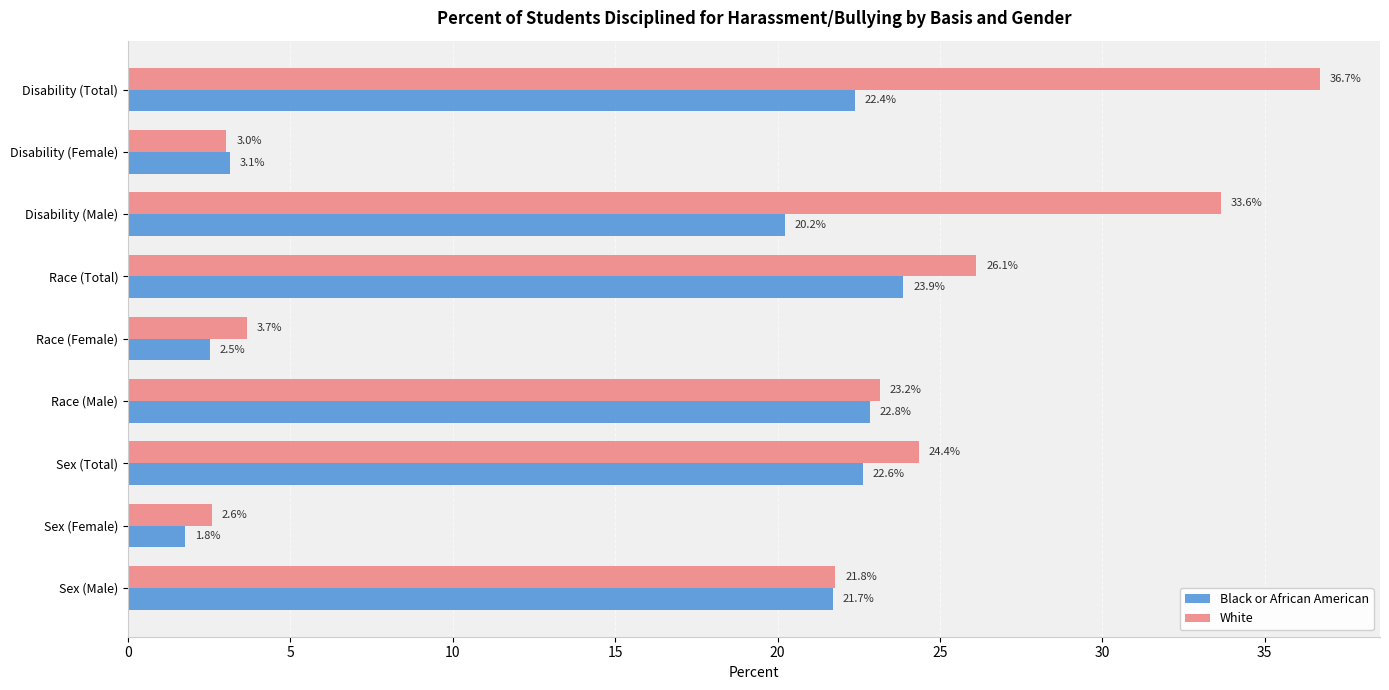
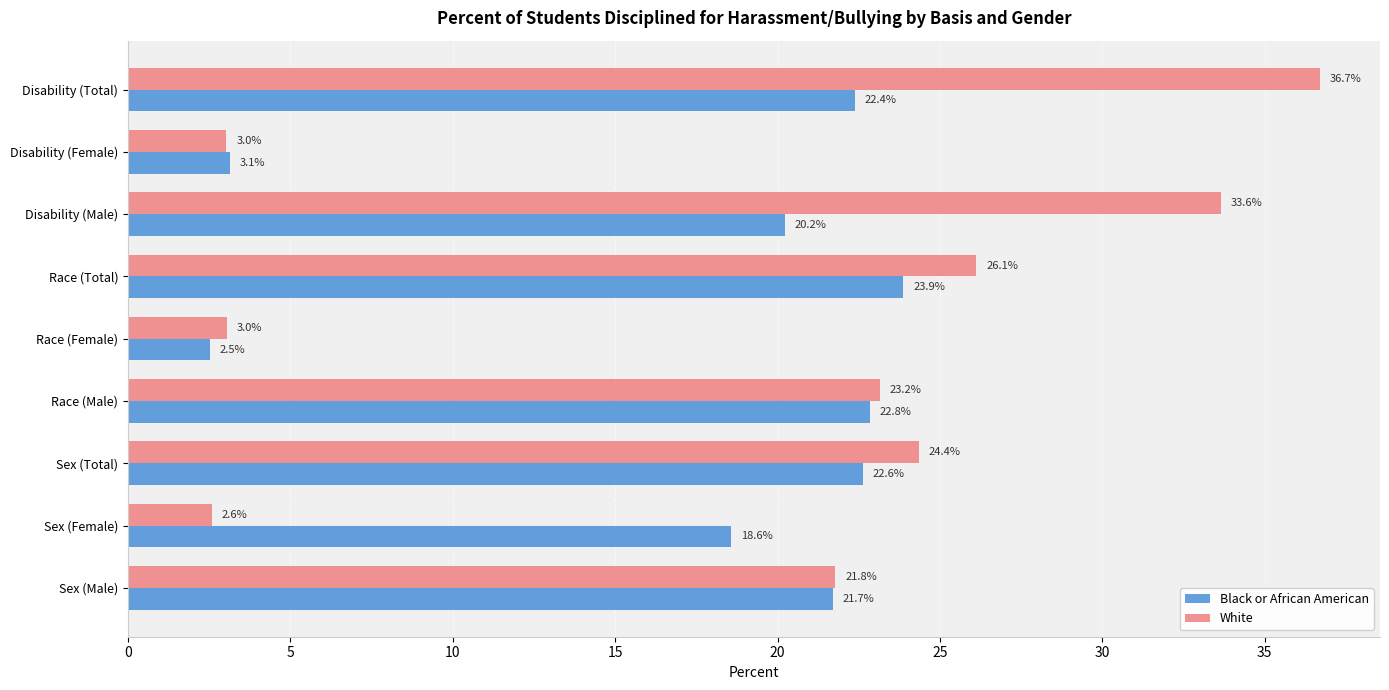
  {
    "Black or African American": {
      "Disability (Total)": "22.4%",
      "Disability (Female)": "3.1%",
      "Disability (Male)": "20.2%",
      "Race (Total)": "23.9%",
      "Race (Female)": "2.5%",
      "Race (Male)": "22.8%",
      "Sex (Total)": "22.6%",
-     "Sex (Female)": "1.8%",
+     "Sex (Female)": "18.6%",
      "Sex (Male)": "21.7%"
    },
    "White": {
      "Disability (Total)": "36.7%",
      "Disability (Female)": "3.0%",
      "Disability (Male)": "33.6%",
      "Race (Total)": "26.1%",
-     "Race (Female)": "3.7%",
+     "Race (Female)": "3.0%",
      "Race (Male)": "23.2%",
      "Sex (Total)": "24.4%",
      "Sex (Female)": "2.6%",
      "Sex (Male)": "21.8%"
    }
  }
